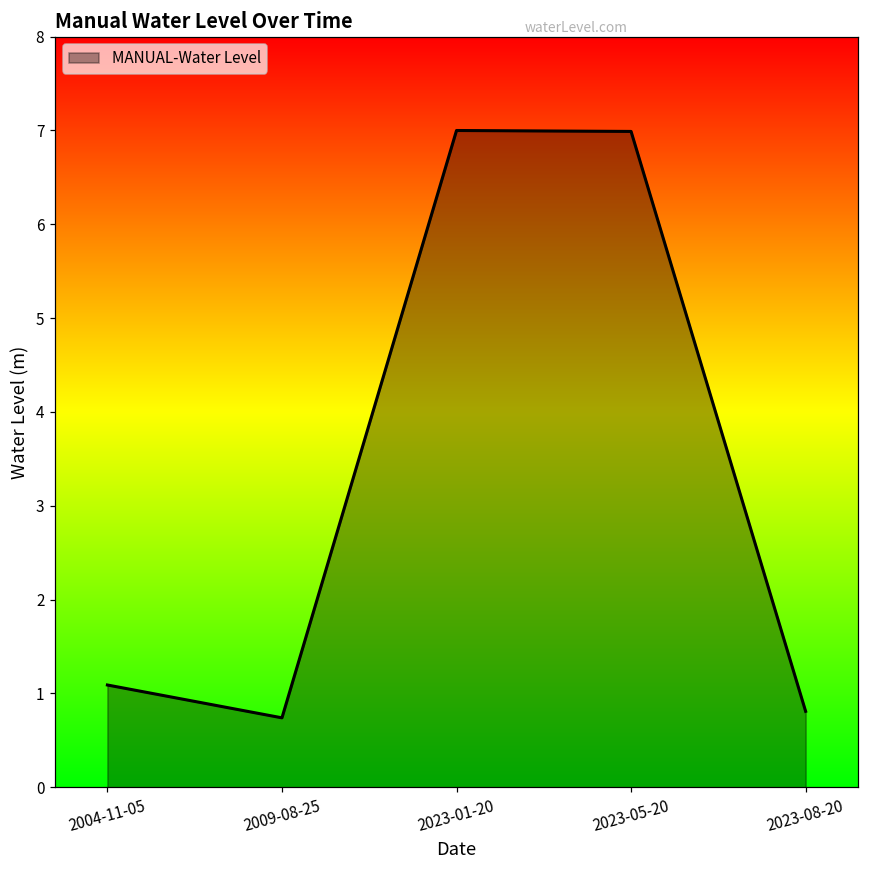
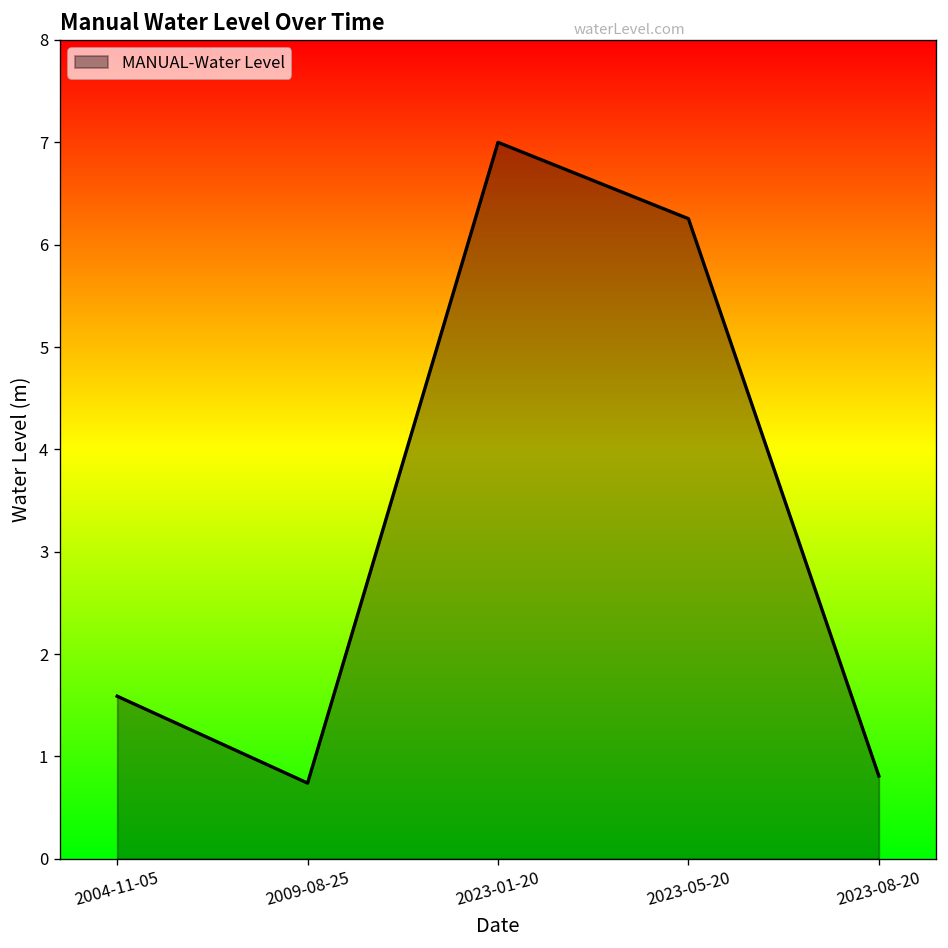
  {
-   "2004-11-05": 1.1,
+   "2004-11-05": 1.6,
    "2009-08-25": 0.7,
    "2023-01-20": 7.0,
-   "2023-05-20": 7.0,
+   "2023-05-20": 6.3,
    "2023-08-20": 0.8
  }
